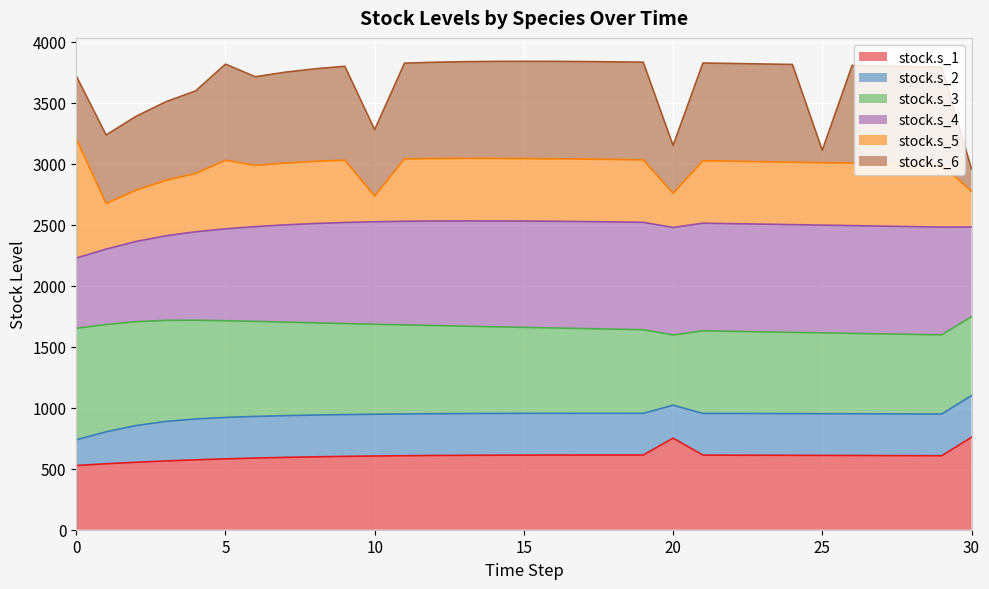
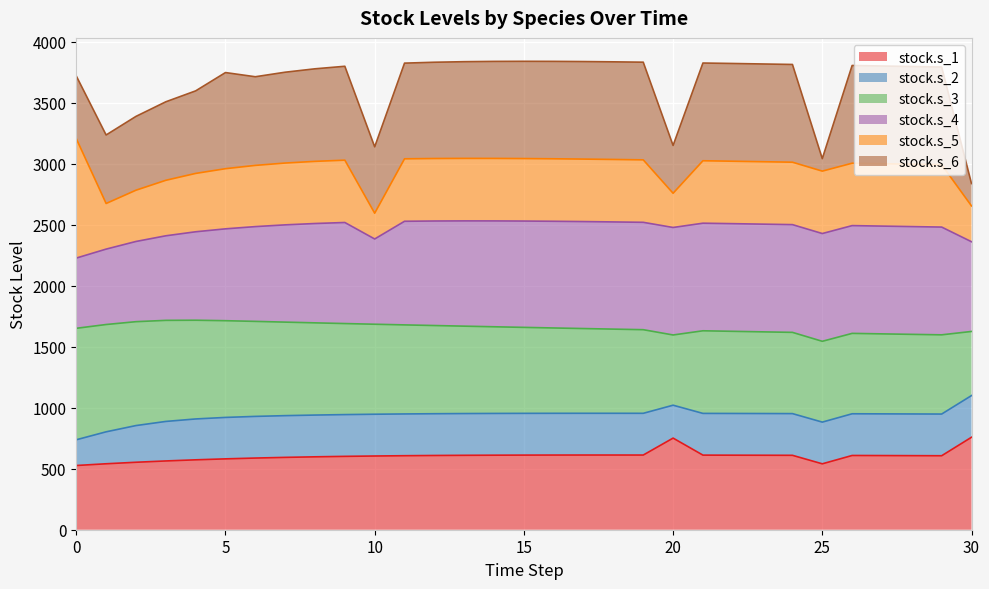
  {
    "stock.s_1": {
      "0": 530,
      "5": 580,
      "10": 600,
      "15": 610,
      "20": 750,
-     "25": 610,
+     "25": 540,
      "30": 760
    },
    "stock.s_2": {
      "0": 210,
      "5": 340,
      "10": 340,
      "15": 340,
      "20": 270,
      "25": 340,
      "30": 340
    },
    "stock.s_3": {
      "0": 910,
      "5": 790,
      "10": 740,
      "15": 700,
      "20": 580,
      "25": 660,
-     "30": 650
+     "30": 530
    },
    "stock.s_4": {
      "0": 580,
      "5": 750,
-     "10": 840,
+     "10": 700,
      "15": 870,
      "20": 880,
      "25": 880,
      "30": 740
    },
    "stock.s_5": {
      "0": 980,
-     "5": 560,
+     "5": 490,
      "10": 210,
      "15": 510,
      "20": 280,
      "25": 510,
      "30": 290
    },
    "stock.s_6": {
      "0": 510,
      "5": 790,
      "10": 540,
      "15": 800,
      "20": 390,
      "25": 100,
      "30": 180
    }
  }
